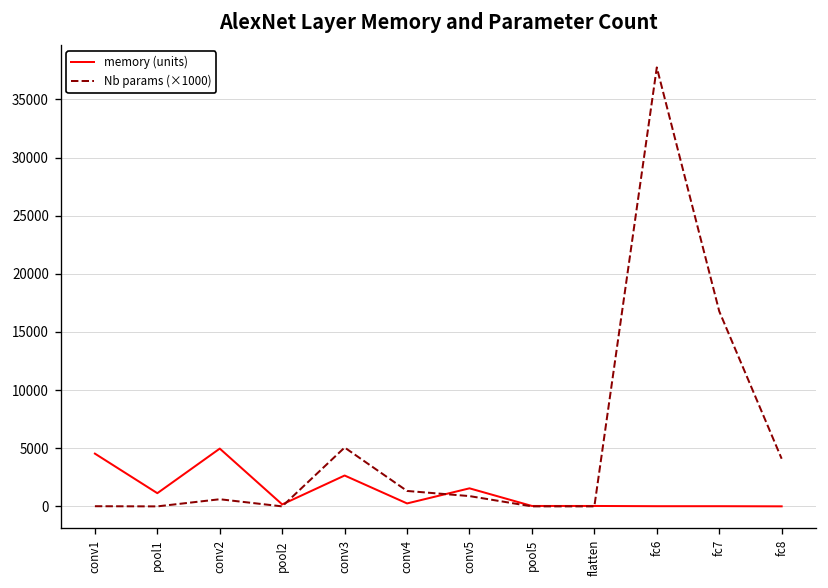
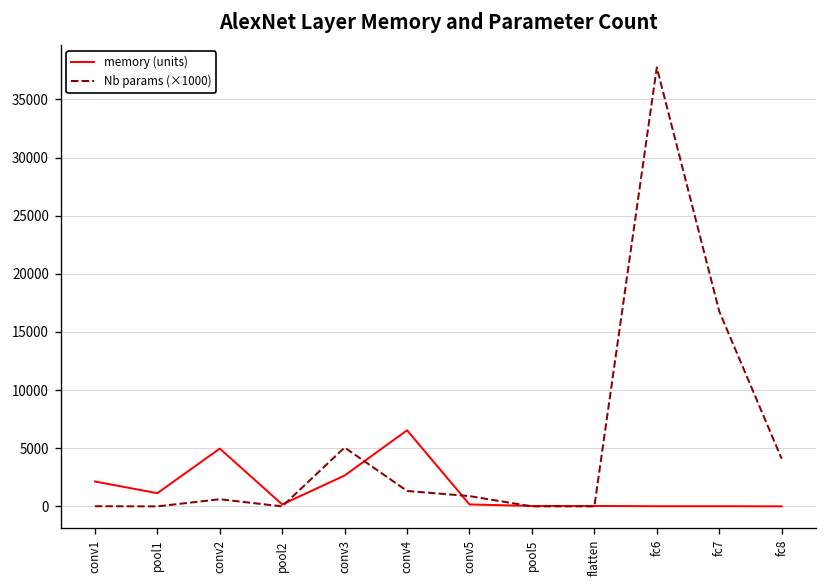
  {
    "memory (units)": {
-     "conv1": 5000,
+     "conv1": 2000,
      "pool1": 1000,
      "conv2": 5000,
      "conv3": 3000,
-     "conv4": 0,
-     "conv5": 2000,
+     "conv4": 7000,
+     "conv5": 0,
      "fc6": 0,
      "fc7": 0,
      "fc8": 0
    },
    "Nb params (×1000)": {
      "conv1": 0,
      "pool1": 0,
      "conv2": 1000,
      "conv3": 5000,
      "conv4": 1000,
      "conv5": 1000,
      "fc6": 38000,
      "fc7": 17000,
      "fc8": 4000
    }
  }
